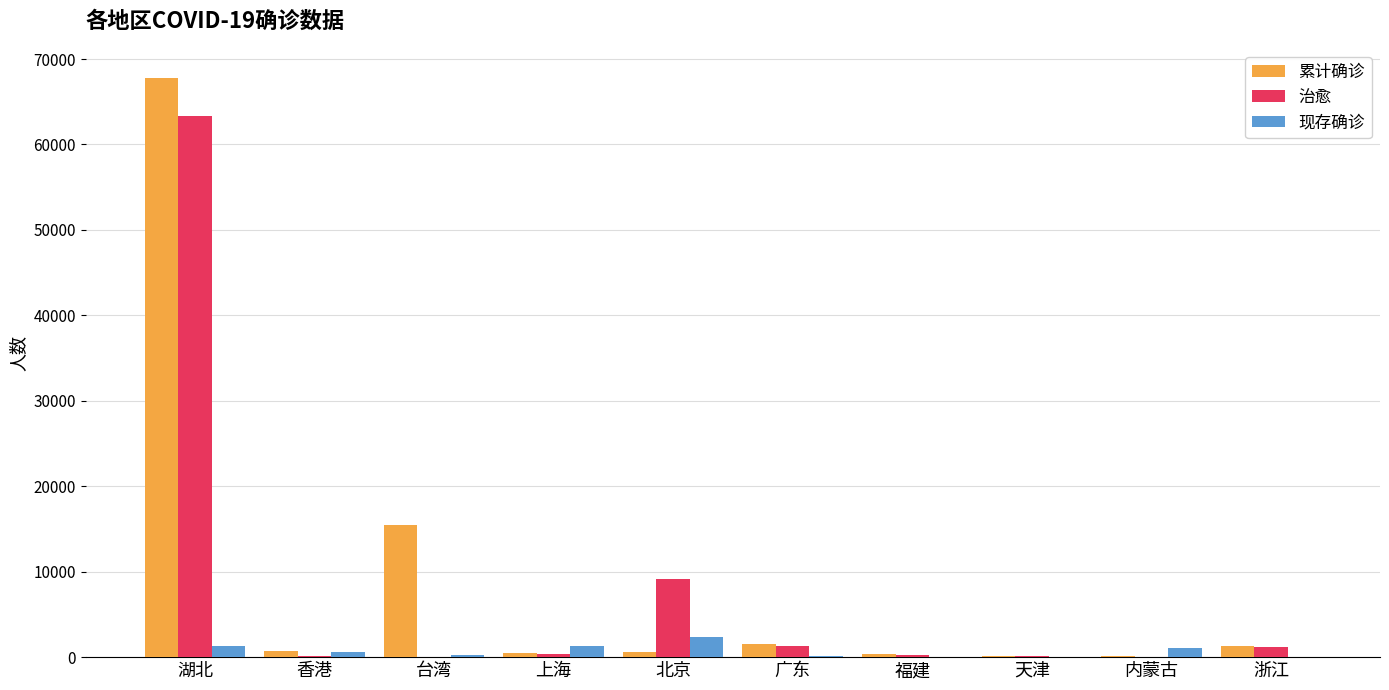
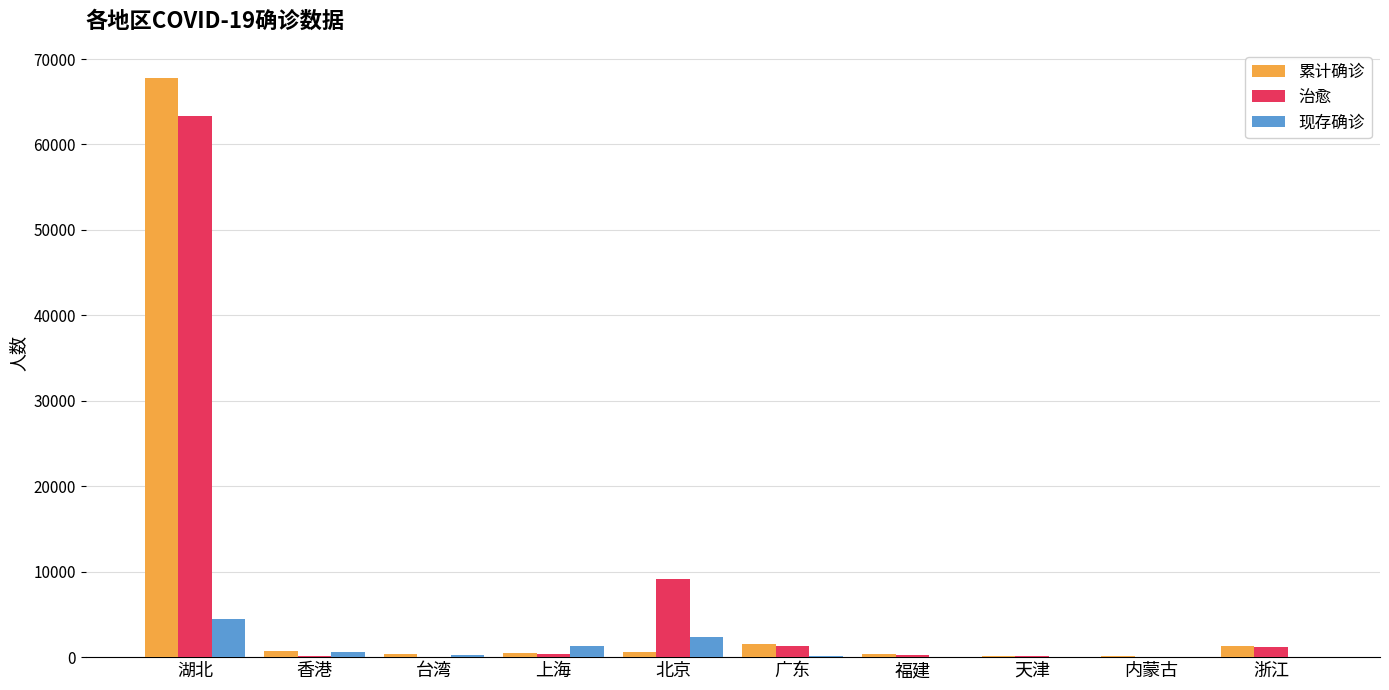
  {
    "累计确诊": {
      "湖北": 68000,
      "香港": 1000,
-     "台湾": 16000,
+     "台湾": 0,
      "上海": 1000,
      "北京": 1000,
      "广东": 2000,
      "福建": 0,
      "浙江": 1000
    },
    "治愈": {
      "湖北": 63000,
      "上海": 0,
      "北京": 9000,
      "广东": 1000,
      "福建": 0,
      "浙江": 1000
    },
    "现存确诊": {
-     "湖北": 1000,
+     "湖北": 4000,
      "香港": 1000,
      "上海": 1000,
      "北京": 2000,
-     "内蒙古": 1000
+     "内蒙古": 0
    }
  }
